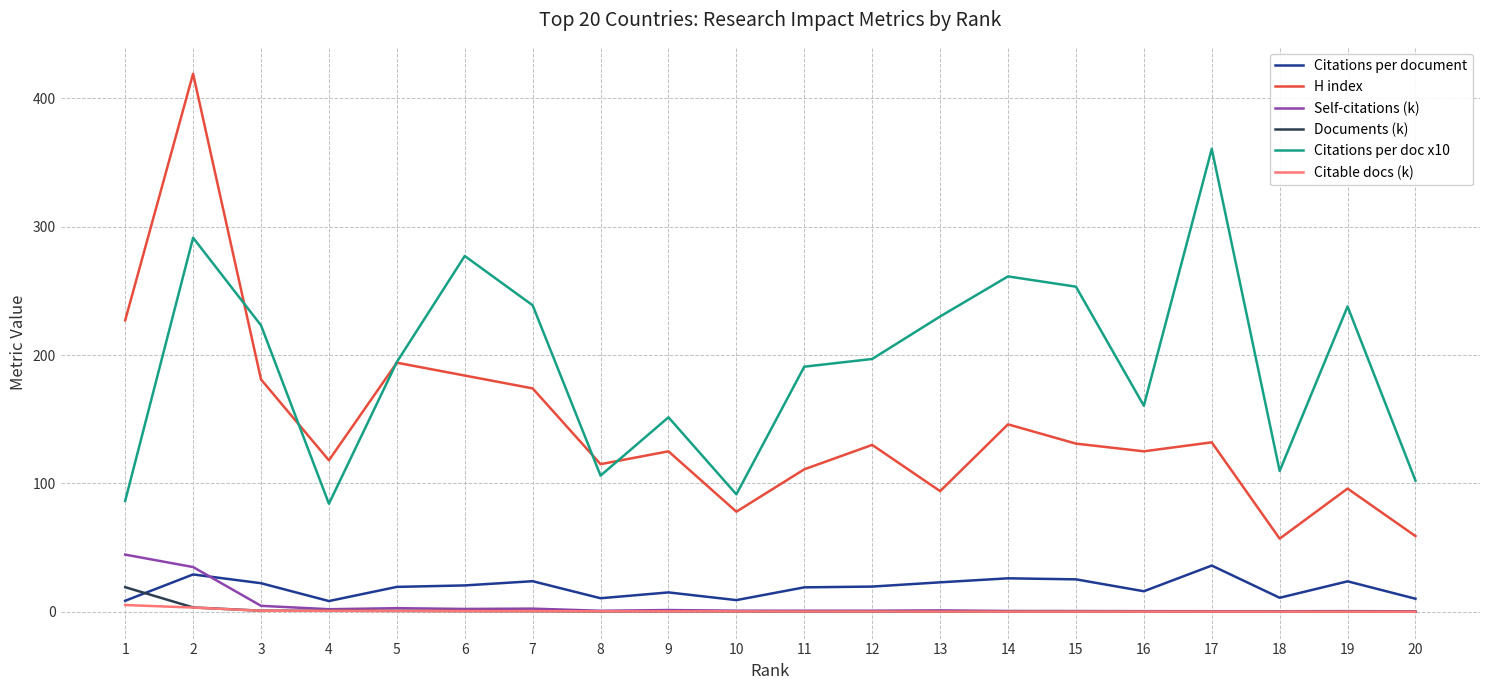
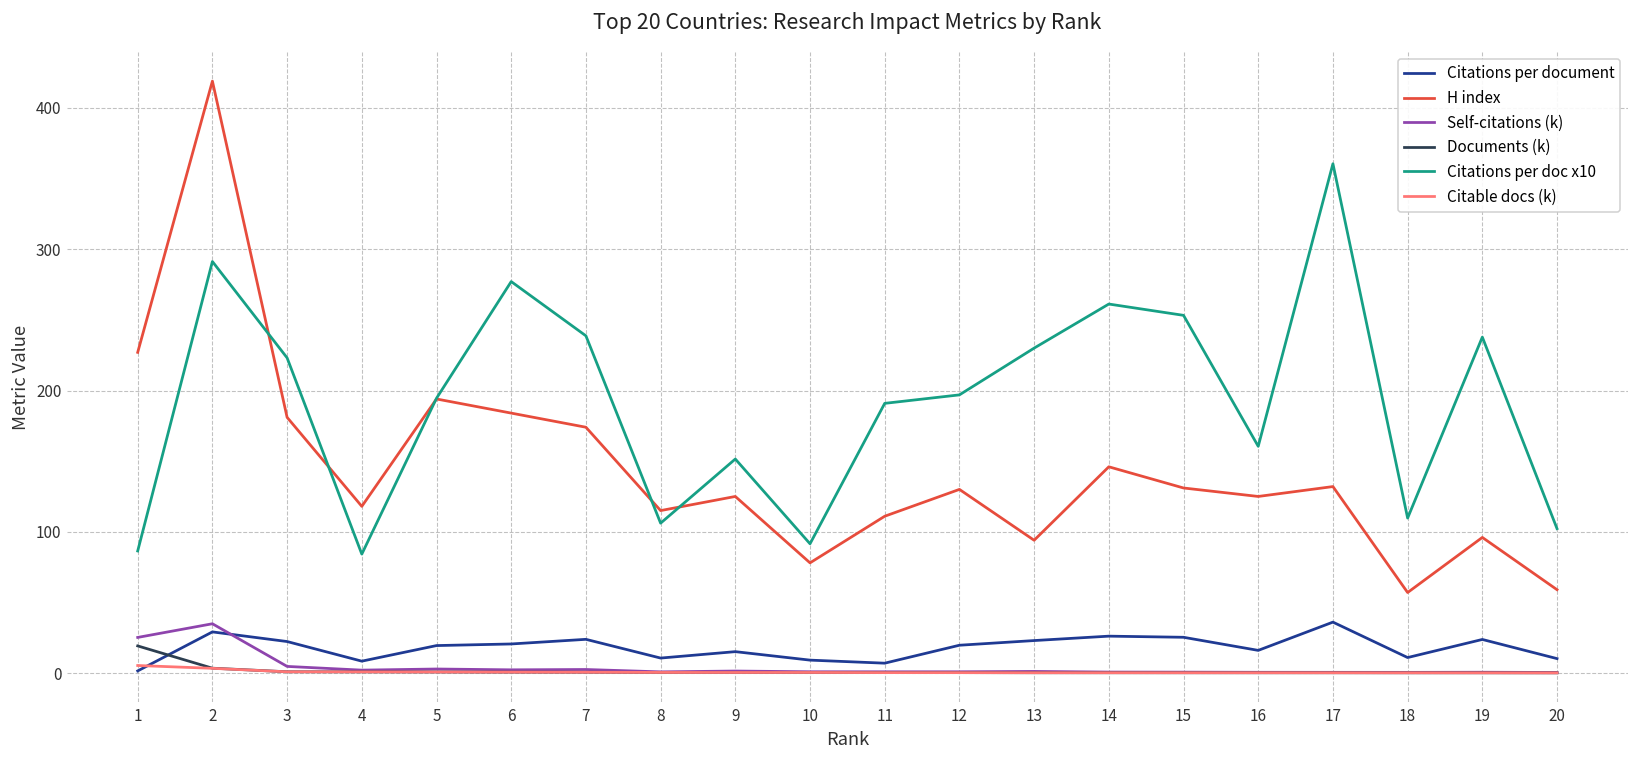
  {
    "Citations per document": {
-     "1": 9,
+     "1": 2,
      "2": 29,
      "3": 22,
      "4": 8,
      "5": 19,
      "6": 21,
      "7": 24,
      "8": 11,
      "9": 15,
      "10": 9,
-     "11": 19,
+     "11": 7,
      "12": 20,
      "13": 23,
      "14": 26,
      "15": 25,
      "16": 16,
      "17": 36,
      "18": 11,
      "19": 24,
      "20": 10
    },
    "H index": {
      "1": 227,
      "2": 419,
      "3": 181,
      "4": 118,
      "6": 184,
      "7": 174,
      "8": 115,
      "9": 125,
      "10": 78,
      "11": 111,
      "12": 130,
      "13": 94,
      "14": 146,
      "15": 131,
      "16": 125,
      "17": 132,
      "18": 57,
      "19": 96,
      "20": 59
    },
    "Self-citations (k)": {
-     "1": 45,
+     "1": 25,
      "2": 35,
      "3": 5,
      "5": 3
    },
    "Documents (k)": {
      "1": 19
    },
    "Citations per doc x10": {
      "1": 86,
      "2": 291,
      "3": 223,
      "4": 84,
      "6": 277,
      "7": 239,
      "8": 106,
      "9": 152,
      "10": 92,
      "11": 191,
      "12": 197,
      "13": 230,
      "14": 261,
      "15": 253,
      "16": 161,
      "17": 361,
      "18": 110,
      "19": 238,
      "20": 102
    },
    "Citable docs (k)": {
      "1": 5
    }
  }
